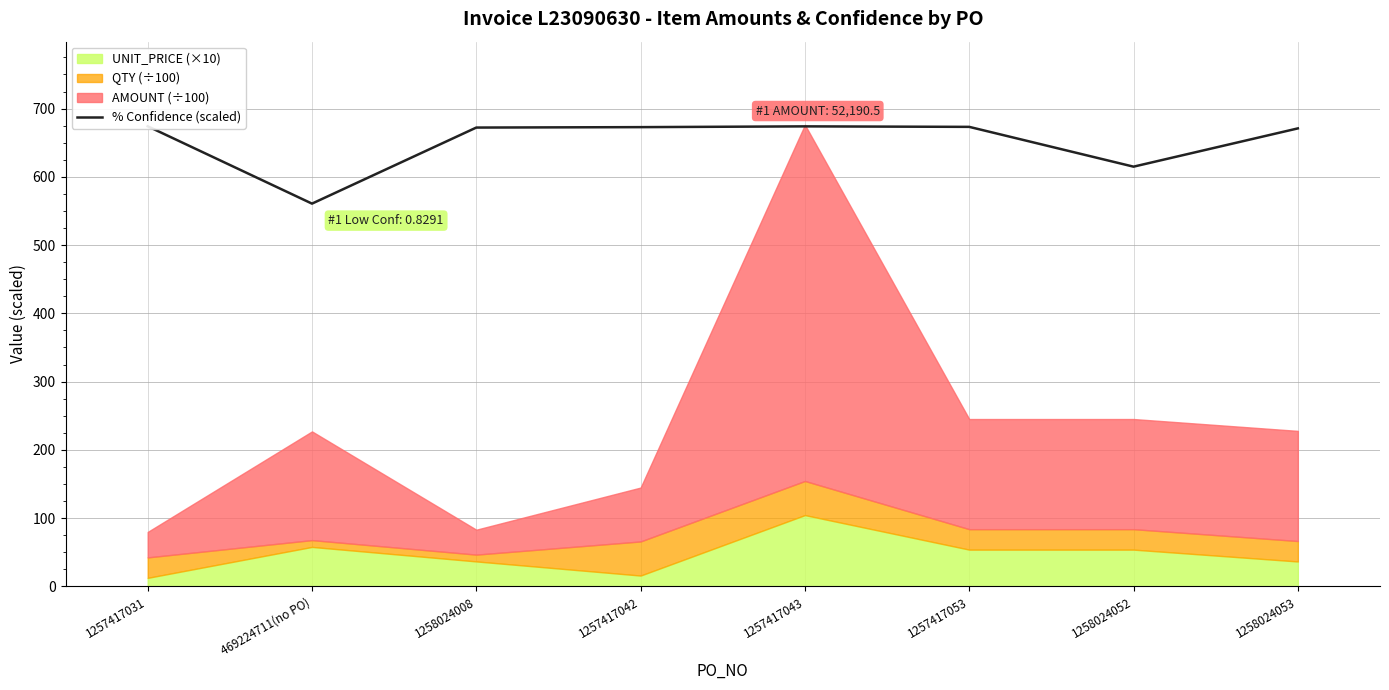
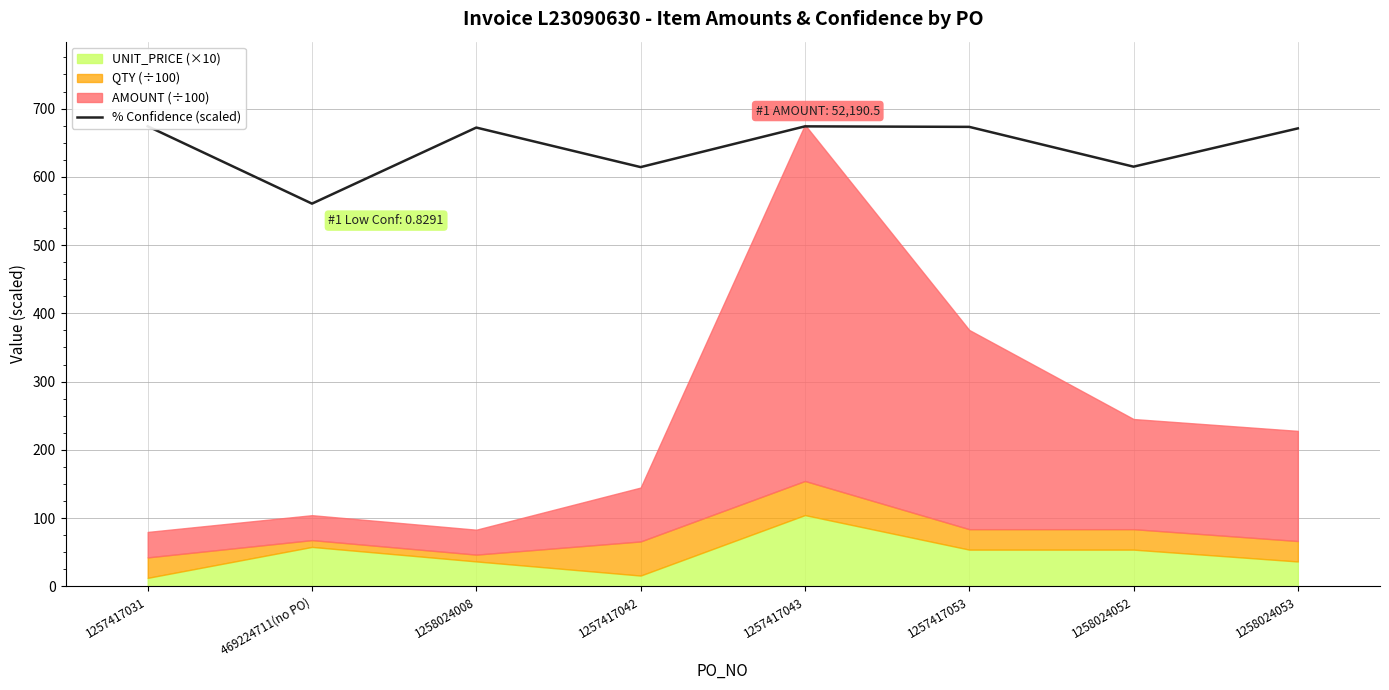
  {
    "UNIT_PRICE (×10)": {
      "1257417031": 10,
      "469224711(no PO)": 60,
      "1258024008": 40,
      "1257417042": 20,
      "1257417043": 100,
      "1257417053": 50,
      "1258024052": 50,
      "1258024053": 40
    },
    "% Confidence (scaled)": {
      "1258024008": 670,
-     "1257417042": 670,
+     "1257417042": 610,
      "1257417053": 670,
      "1258024052": 610,
      "1258024053": 670
    },
    "QTY (÷100)": {
      "1257417031": 30,
      "469224711(no PO)": 10,
      "1258024008": 10,
      "1257417042": 50,
      "1257417043": 50,
      "1257417053": 30,
      "1258024052": 30,
      "1258024053": 30
    },
    "AMOUNT (÷100)": {
      "1257417031": 40,
-     "469224711(no PO)": 160,
+     "469224711(no PO)": 40,
      "1258024008": 40,
      "1257417042": 80,
-     "1257417053": 160,
+     "1257417053": 290,
      "1258024052": 160,
      "1258024053": 160
    }
  }
